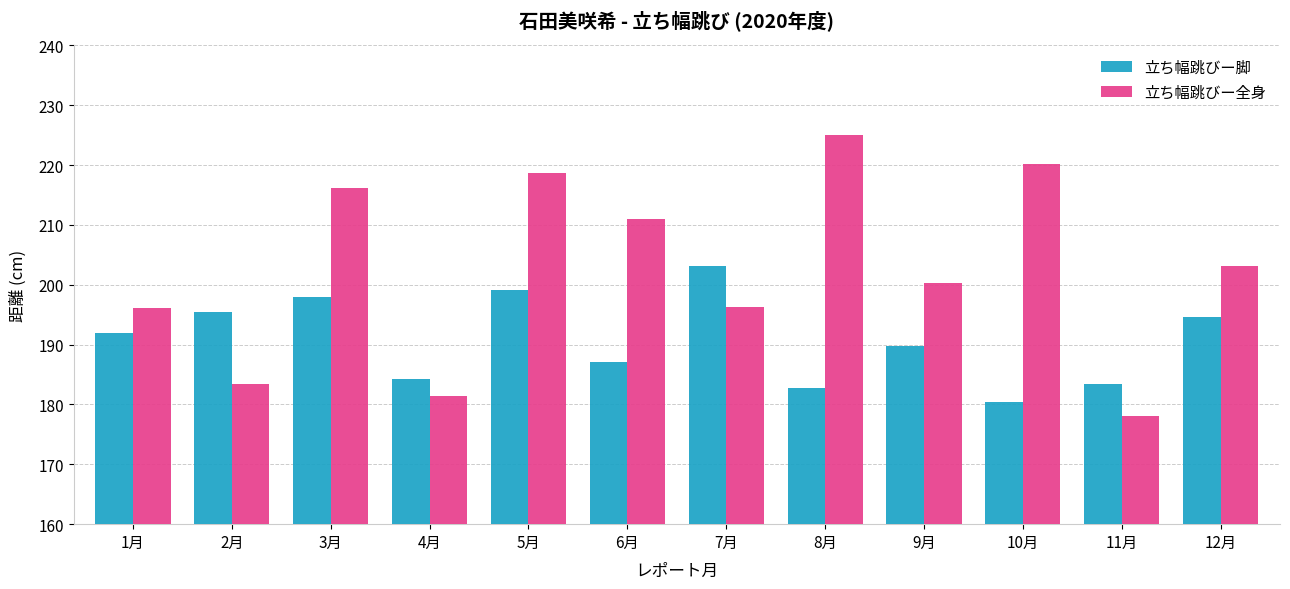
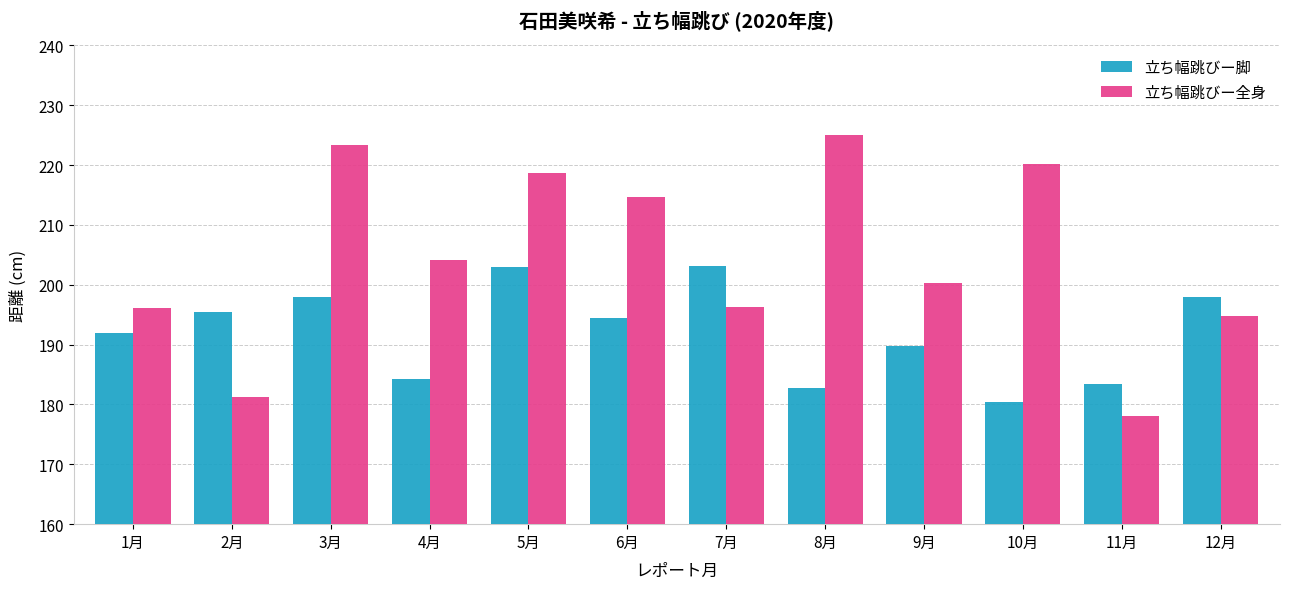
  {
    "立ち幅跳びー脚": {
      "1月": 192,
      "2月": 196,
      "3月": 198,
      "4月": 184,
-     "5月": 199,
-     "6月": 187,
+     "5月": 203,
+     "6月": 195,
      "7月": 203,
      "8月": 183,
      "9月": 190,
      "10月": 180,
      "11月": 183,
-     "12月": 195
+     "12月": 198
    },
    "立ち幅跳びー全身": {
      "1月": 196,
-     "2月": 184,
-     "3月": 216,
-     "4月": 181,
+     "2月": 181,
+     "3月": 223,
+     "4月": 204,
      "5月": 219,
-     "6月": 211,
+     "6月": 215,
      "7月": 196,
      "8月": 225,
      "9月": 200,
      "10月": 220,
      "11月": 178,
-     "12月": 203
+     "12月": 195
    }
  }
